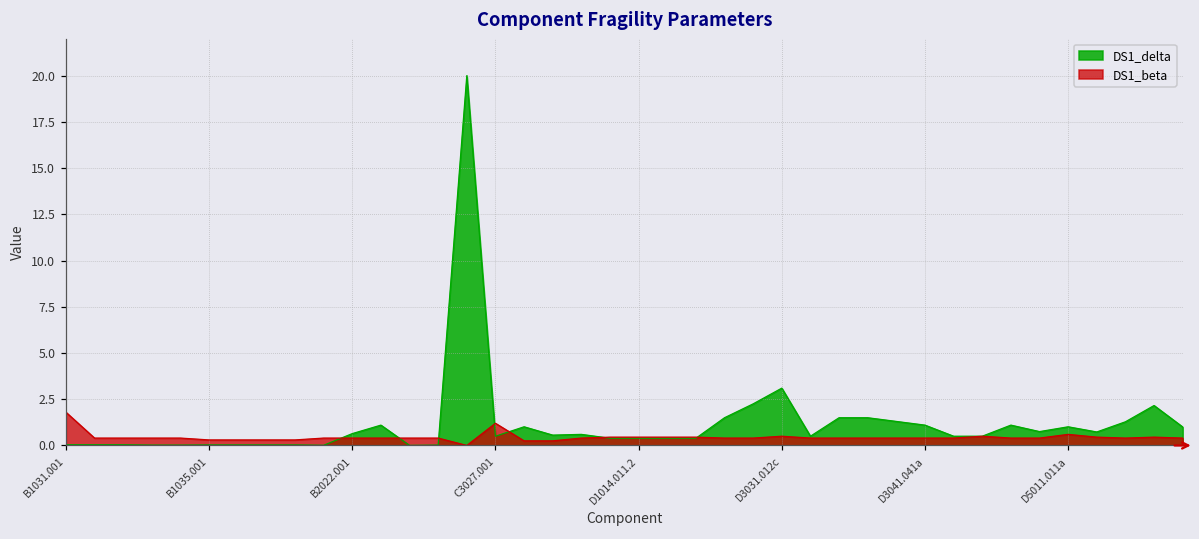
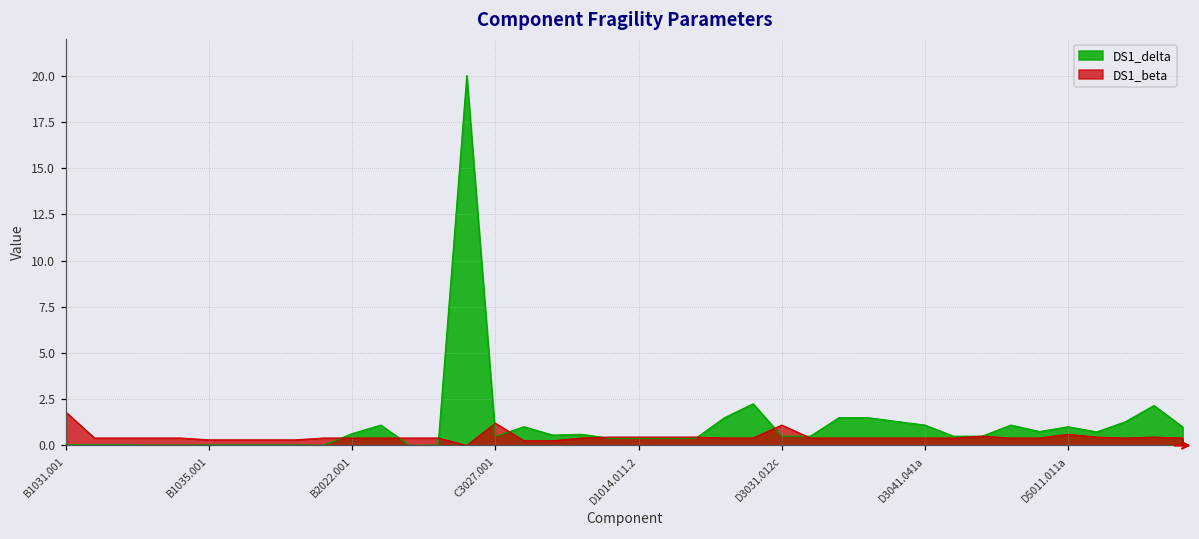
  {
    "DS1_delta": {
      "B1031.001": 0.0,
      "B1035.001": 0.0,
      "B2022.001": 0.6,
      "C3027.001": 0.5,
-     "D3031.012c": 3.1,
+     "D3031.012c": 0.5,
      "D3041.041a": 1.1,
      "D5011.011a": 1.0
    },
    "DS1_beta": {
      "B1031.001": 1.8,
      "B1035.001": 0.3,
      "B2022.001": 0.4,
      "C3027.001": 1.2,
-     "D3031.012c": 0.5,
+     "D3031.012c": 1.1,
      "D3041.041a": 0.4,
      "D5011.011a": 0.6
    }
  }
